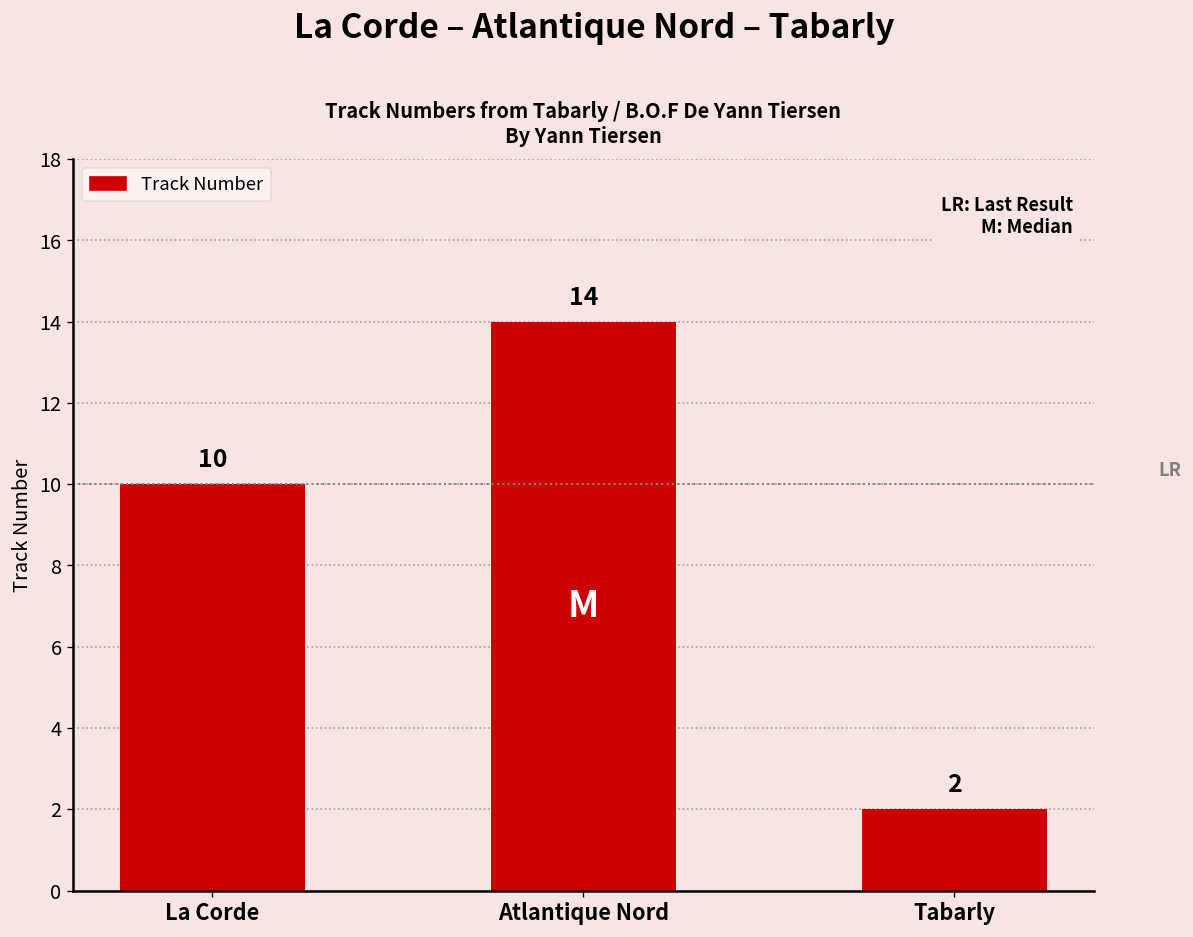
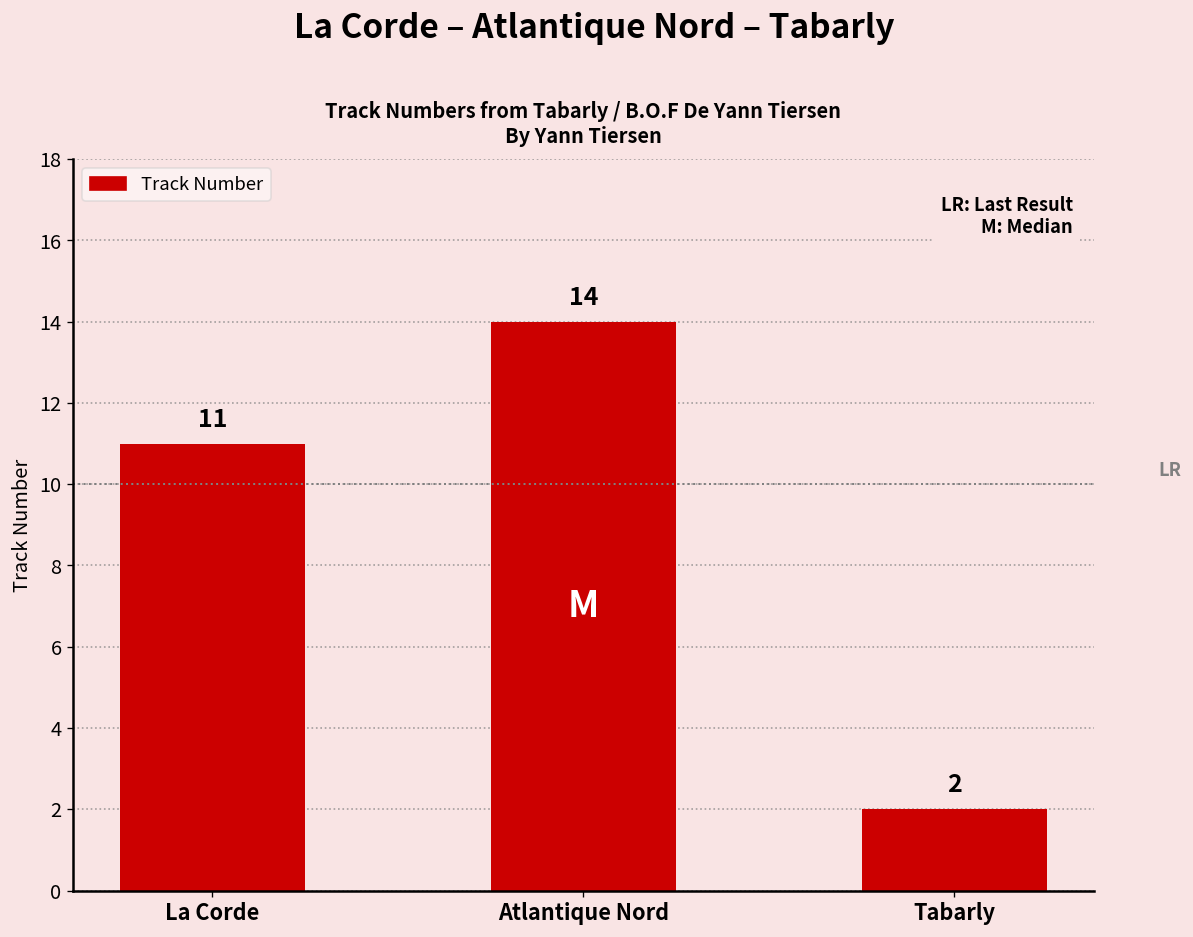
  {
-   "La Corde": 10,
+   "La Corde": 11,
    "Atlantique Nord": 14,
    "Tabarly": 2
  }
